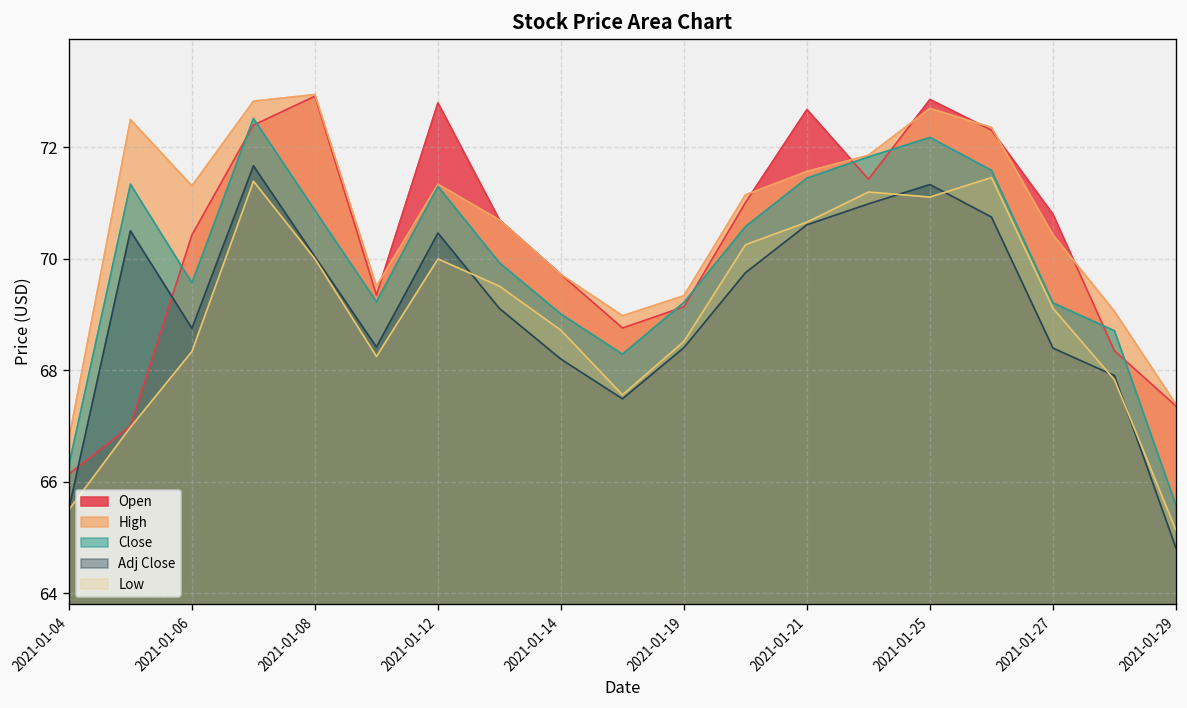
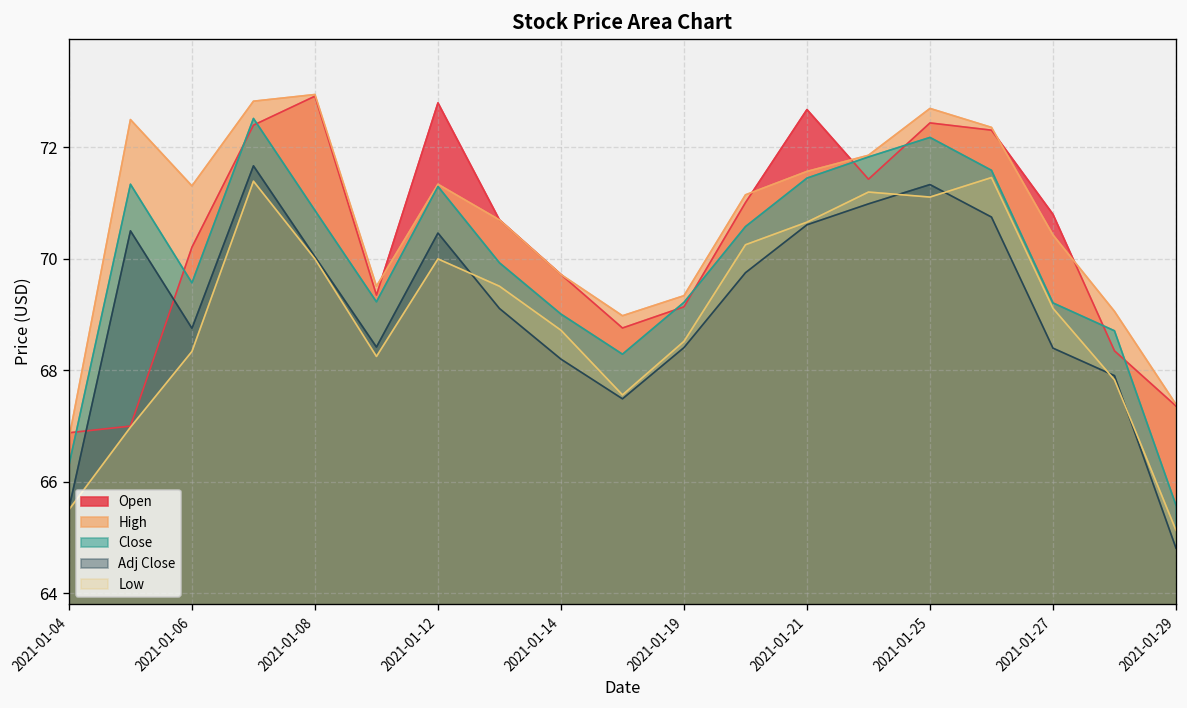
  {
    "Open": {
-     "2021-01-04": 66.1,
-     "2021-01-06": 70.4,
+     "2021-01-04": 66.9,
+     "2021-01-06": 70.2,
      "2021-01-12": 72.8,
      "2021-01-19": 69.1,
      "2021-01-21": 72.7,
-     "2021-01-25": 72.9,
+     "2021-01-25": 72.4,
      "2021-01-27": 70.8
    }
  }
